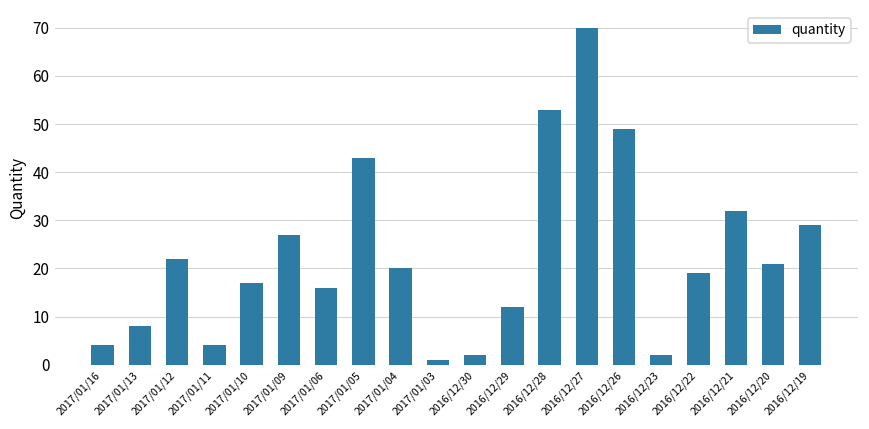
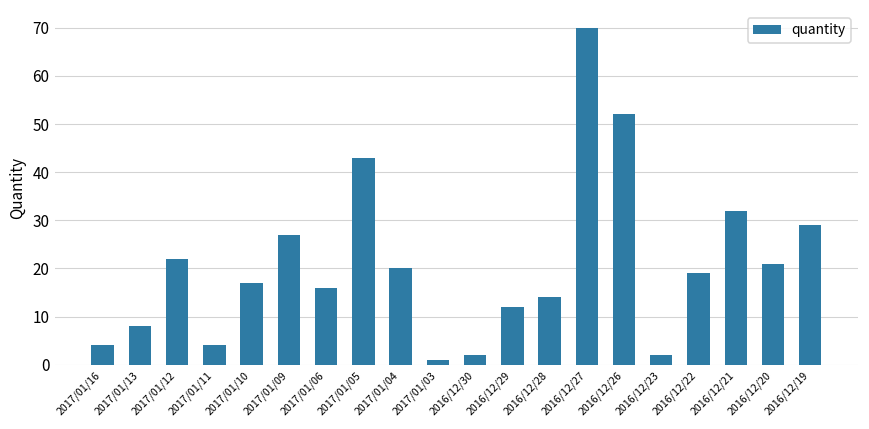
  {
    "2017/01/16": 4,
    "2017/01/13": 8,
    "2017/01/12": 22,
    "2017/01/11": 4,
    "2017/01/10": 17,
    "2017/01/09": 27,
    "2017/01/06": 16,
    "2017/01/05": 43,
    "2017/01/04": 20,
    "2017/01/03": 1,
    "2016/12/30": 2,
    "2016/12/29": 12,
-   "2016/12/28": 53,
+   "2016/12/28": 14,
    "2016/12/27": 70,
-   "2016/12/26": 49,
+   "2016/12/26": 52,
    "2016/12/23": 2,
    "2016/12/22": 19,
    "2016/12/21": 32,
    "2016/12/20": 21,
    "2016/12/19": 29
  }
